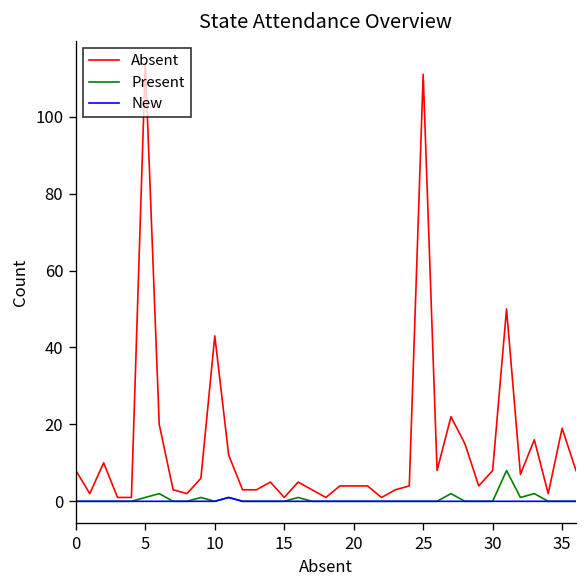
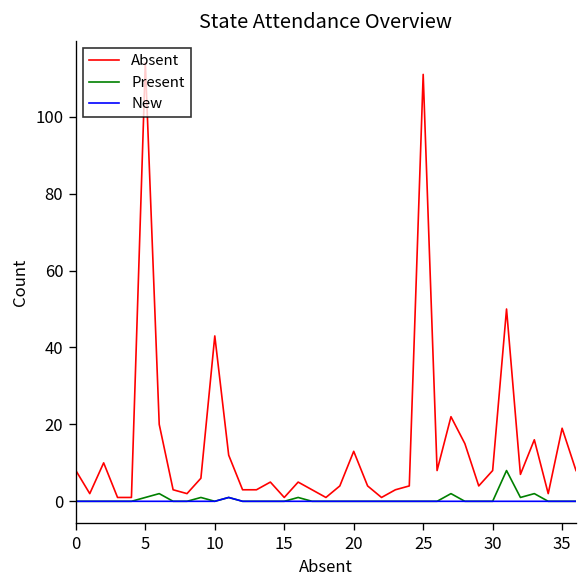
  {
    "Absent": {
      "0": 8,
      "10": 43,
      "15": 1,
-     "20": 4,
+     "20": 13,
      "25": 111,
      "30": 8,
      "35": 19
    },
    "Present": {
      "5": 1
    },
    "New": {
      "5": 0
    }
  }
